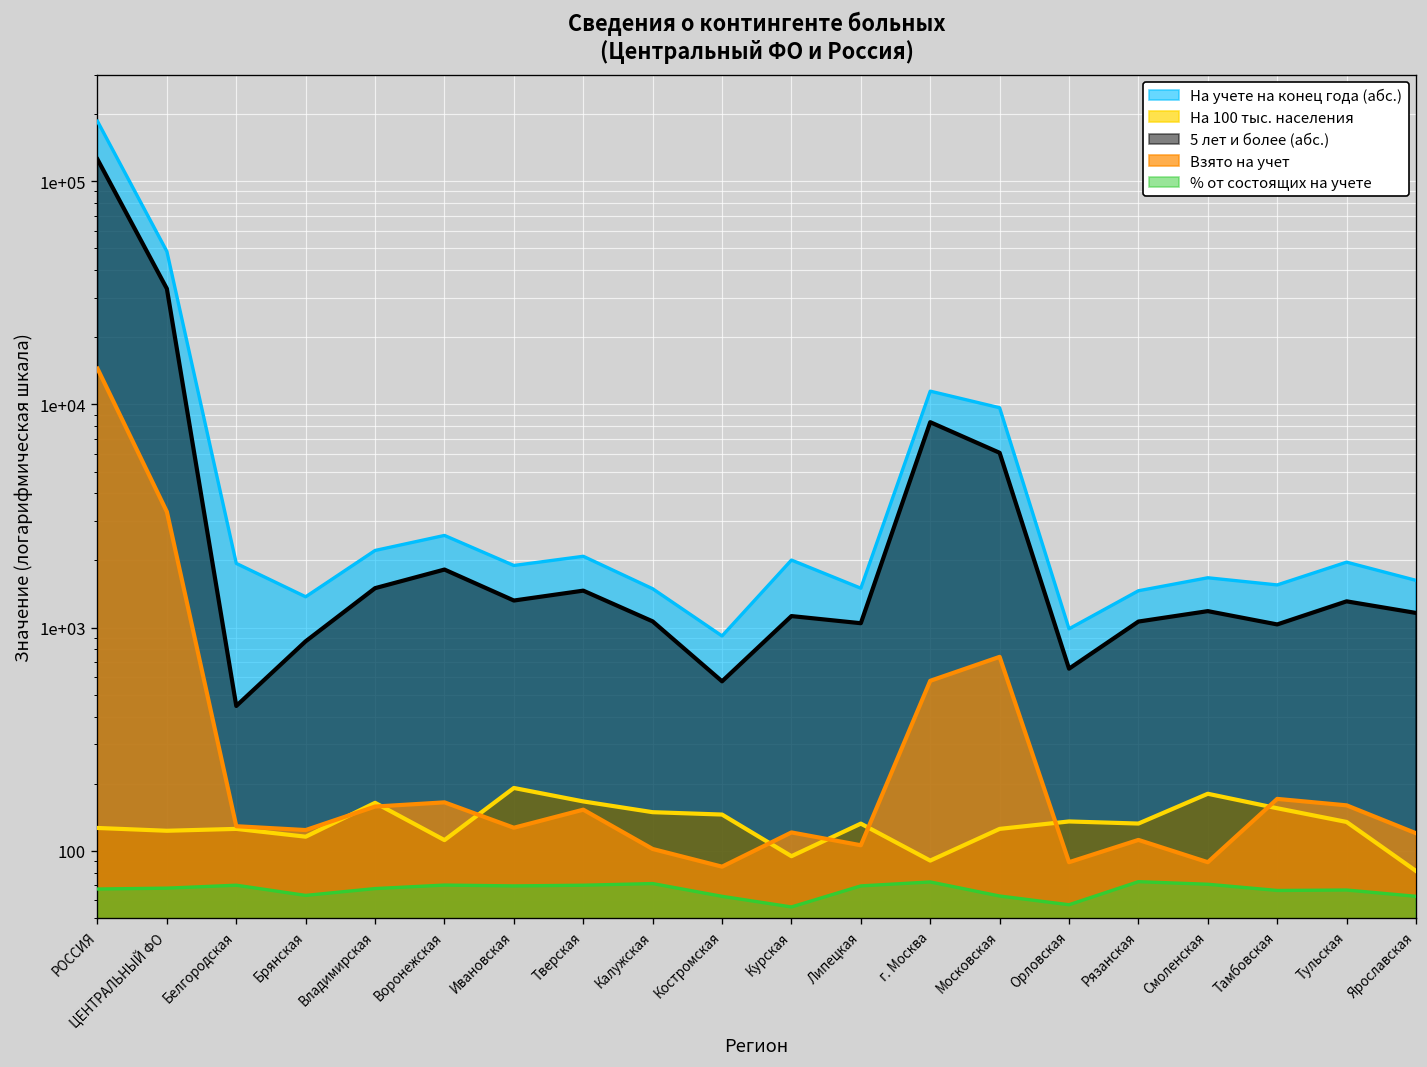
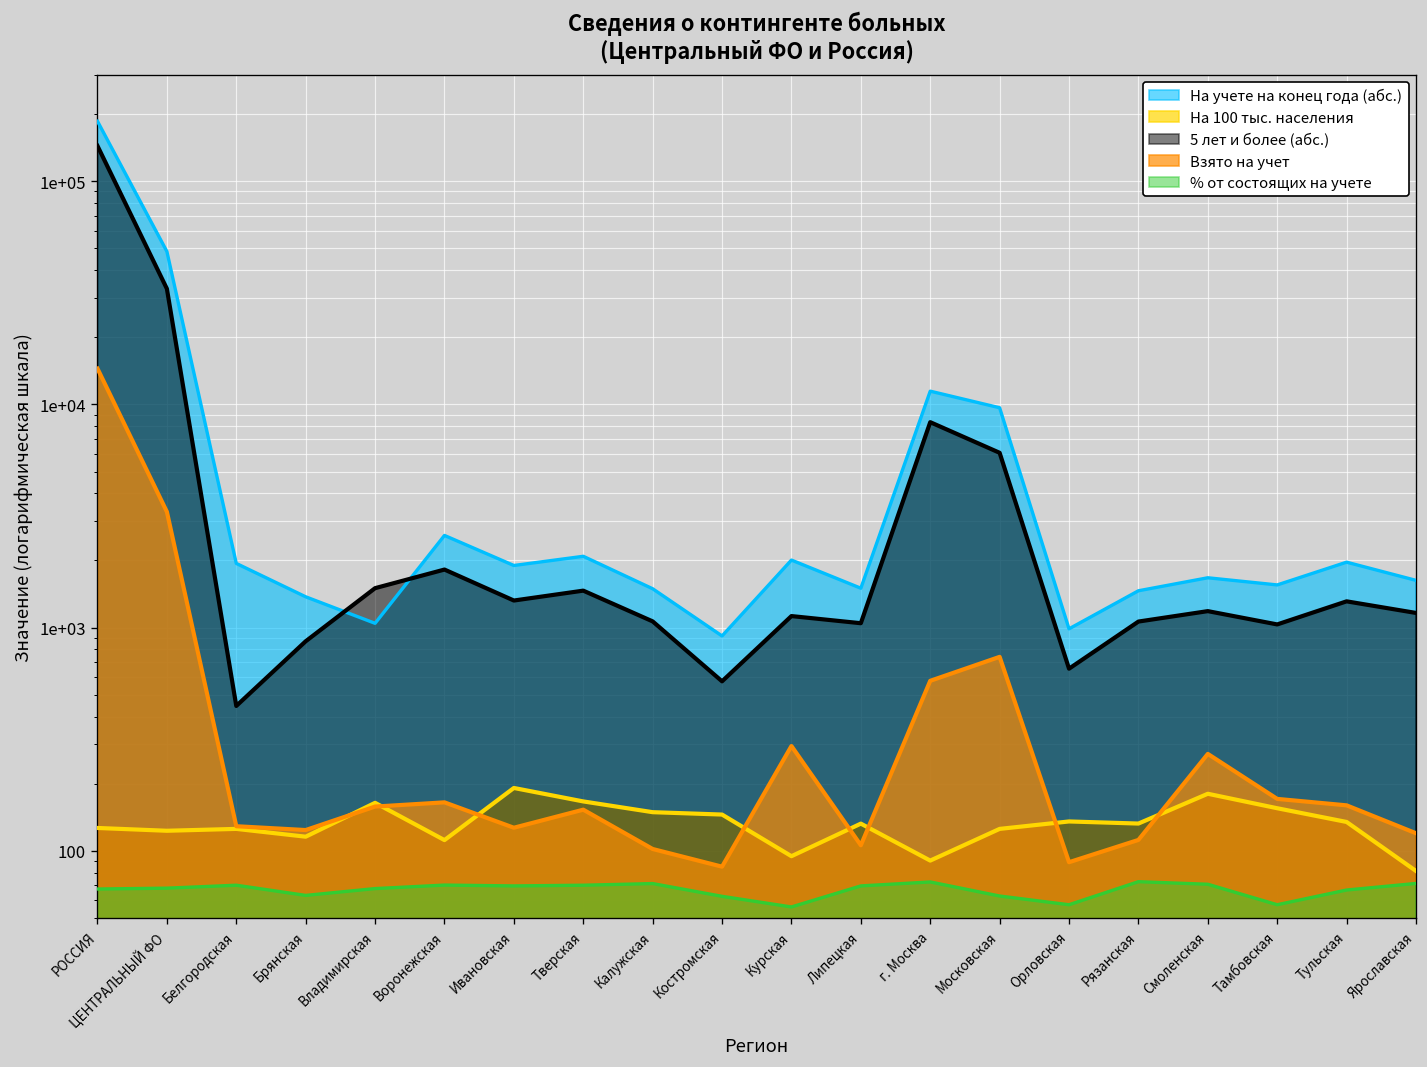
  {
    "На учете на конец года (абс.)": {
      "РОССИЯ": 190000,
      "ЦЕНТРАЛЬНЫЙ ФО": 48000,
      "Белгородская": 1900,
      "Брянская": 1400,
-     "Владимирская": 2200,
+     "Владимирская": 1000,
      "Воронежская": 2600,
      "Ивановская": 1900,
      "Тверская": 2100,
      "Калужская": 1500,
      "Костромская": 900,
      "Курская": 2000,
      "Липецкая": 1500,
      "г. Москва": 11000,
      "Московская": 10000,
      "Орловская": 1000,
      "Рязанская": 1500,
      "Смоленская": 1700,
      "Тамбовская": 1600,
      "Тульская": 2000,
      "Ярославская": 1600
    },
    "На 100 тыс. населения": {
      "РОССИЯ": 130,
      "ЦЕНТРАЛЬНЫЙ ФО": 120,
      "Брянская": 120,
      "Владимирская": 160,
      "Воронежская": 110,
      "Ивановская": 190,
      "Тверская": 170,
      "Калужская": 150,
      "Костромская": 150,
      "Курская": 90,
      "Липецкая": 130,
      "г. Москва": 90,
      "Московская": 130,
      "Орловская": 140,
      "Рязанская": 130,
      "Смоленская": 180,
      "Тамбовская": 160,
      "Тульская": 130,
      "Ярославская": 80
    },
    "5 лет и более (абс.)": {
-     "РОССИЯ": 130000,
+     "РОССИЯ": 140000,
      "ЦЕНТРАЛЬНЫЙ ФО": 33000,
      "Белгородская": 450,
      "Брянская": 900,
      "Владимирская": 1500,
      "Воронежская": 1800,
      "Ивановская": 1300,
      "Тверская": 1500,
      "Калужская": 1100,
      "Костромская": 580,
      "Курская": 1100,
      "Липецкая": 1000,
      "г. Москва": 8000,
      "Московская": 6100,
      "Орловская": 660,
      "Рязанская": 1100,
      "Смоленская": 1200,
      "Тамбовская": 1000,
      "Тульская": 1300,
      "Ярославская": 1200
    },
    "Взято на учет": {
      "РОССИЯ": 14000,
      "ЦЕНТРАЛЬНЫЙ ФО": 3300,
      "Брянская": 120,
      "Владимирская": 160,
      "Воронежская": 170,
      "Ивановская": 130,
      "Тверская": 150,
      "Калужская": 100,
      "Костромская": 90,
-     "Курская": 120,
+     "Курская": 300,
      "Липецкая": 110,
      "г. Москва": 580,
      "Московская": 740,
      "Орловская": 90,
      "Рязанская": 110,
-     "Смоленская": 90,
+     "Смоленская": 270,
      "Тамбовская": 170,
      "Тульская": 160,
      "Ярославская": 120
    },
    "% от состоящих на учете": {
      "РОССИЯ": 68,
      "ЦЕНТРАЛЬНЫЙ ФО": 68,
      "Белгородская": 70,
      "Брянская": 63,
      "Владимирская": 68,
      "Воронежская": 70,
      "Ивановская": 70,
      "Тверская": 70,
      "Калужская": 71,
      "Костромская": 63,
      "Курская": 56,
      "Липецкая": 70,
      "г. Москва": 73,
      "Московская": 63,
      "Орловская": 57,
      "Рязанская": 73,
      "Смоленская": 71,
-     "Тамбовская": 67,
+     "Тамбовская": 57,
      "Тульская": 67,
-     "Ярославская": 63
+     "Ярославская": 72
    }
  }
